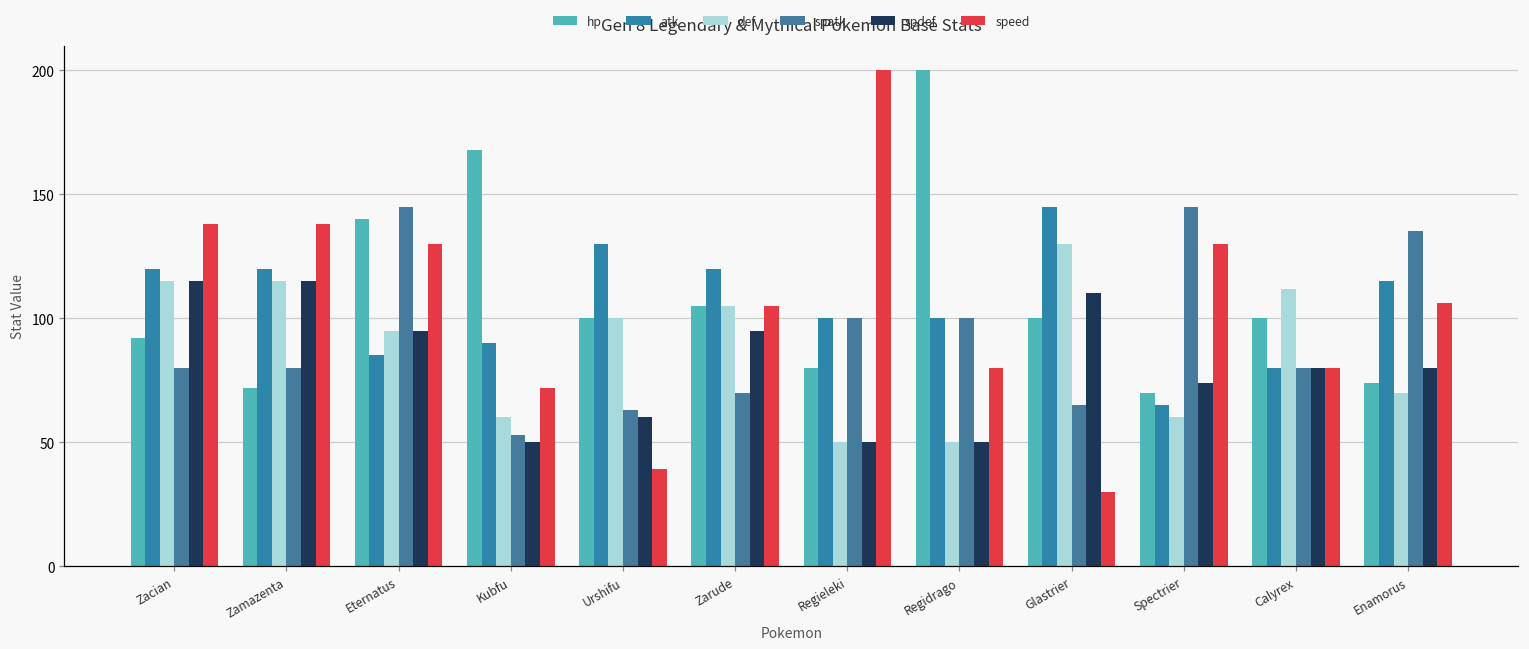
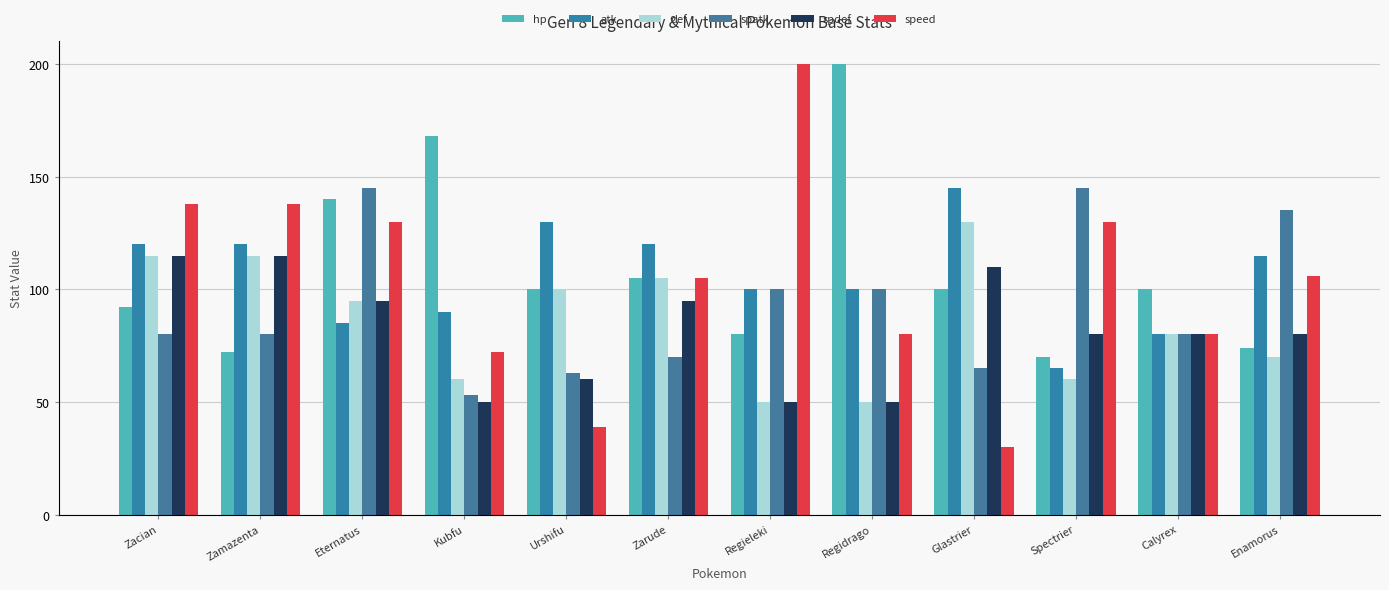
  {
    "hp": {
      "Zacian": 92,
      "Zamazenta": 72,
      "Eternatus": 140,
      "Kubfu": 168,
      "Urshifu": 100,
      "Zarude": 105,
      "Regieleki": 80,
      "Regidrago": 200,
      "Glastrier": 100,
      "Spectrier": 70,
      "Calyrex": 100,
      "Enamorus": 74
    },
    "def": {
      "Zacian": 115,
      "Zamazenta": 115,
      "Eternatus": 95,
      "Kubfu": 60,
      "Urshifu": 100,
      "Zarude": 105,
      "Regieleki": 50,
      "Regidrago": 50,
      "Glastrier": 130,
      "Spectrier": 60,
-     "Calyrex": 112,
+     "Calyrex": 80,
      "Enamorus": 70
    },
    "spdef": {
      "Zacian": 115,
      "Zamazenta": 115,
      "Eternatus": 95,
      "Kubfu": 50,
      "Urshifu": 60,
      "Zarude": 95,
      "Regieleki": 50,
      "Regidrago": 50,
      "Glastrier": 110,
-     "Spectrier": 74,
+     "Spectrier": 80,
      "Calyrex": 80,
      "Enamorus": 80
    },
    "speed": {
      "Zacian": 138,
      "Zamazenta": 138,
      "Eternatus": 130,
      "Kubfu": 72,
      "Urshifu": 39,
      "Zarude": 105,
      "Regieleki": 200,
      "Regidrago": 80,
      "Glastrier": 30,
      "Spectrier": 130,
      "Calyrex": 80,
      "Enamorus": 106
    }
  }
